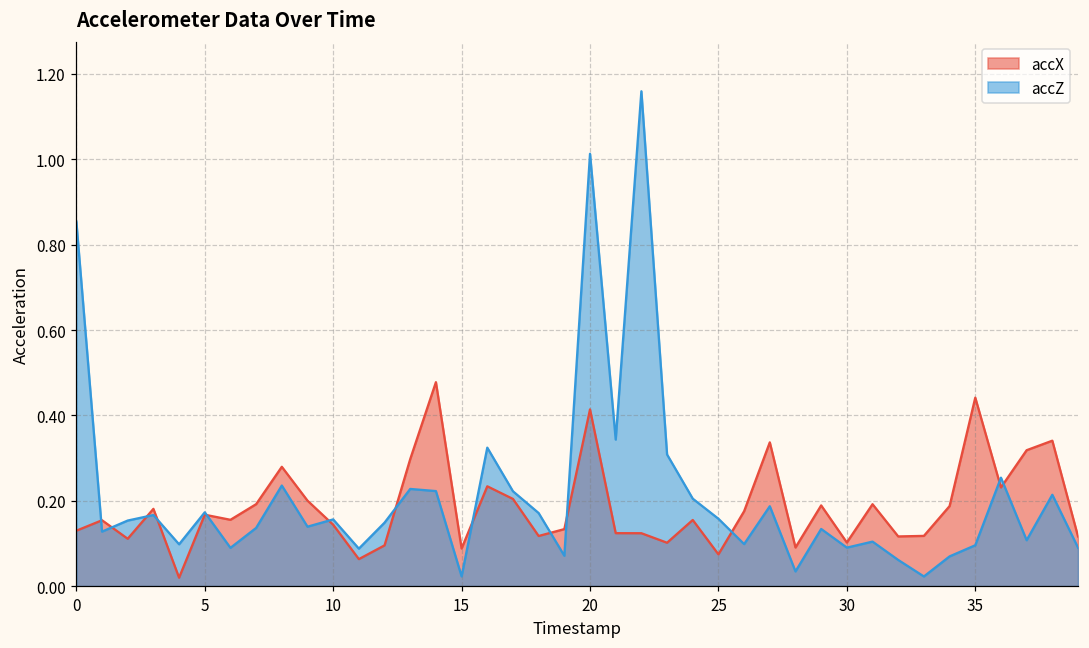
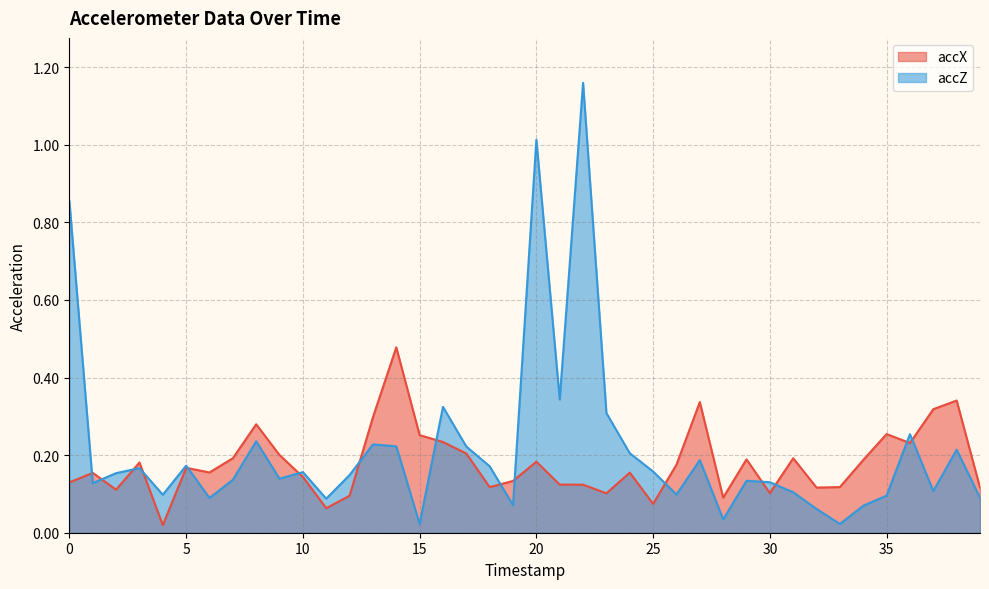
  {
    "accX": {
      "0": 0.13,
      "10": 0.14,
-     "15": 0.09,
-     "20": 0.41,
+     "15": 0.25,
+     "20": 0.18,
      "25": 0.07,
      "30": 0.10,
-     "35": 0.44
+     "35": 0.25
    },
    "accZ": {
      "0": 0.85,
      "10": 0.16,
      "15": 0.02,
      "20": 1.01,
      "25": 0.16,
-     "30": 0.09,
+     "30": 0.13,
      "35": 0.10
    }
  }
